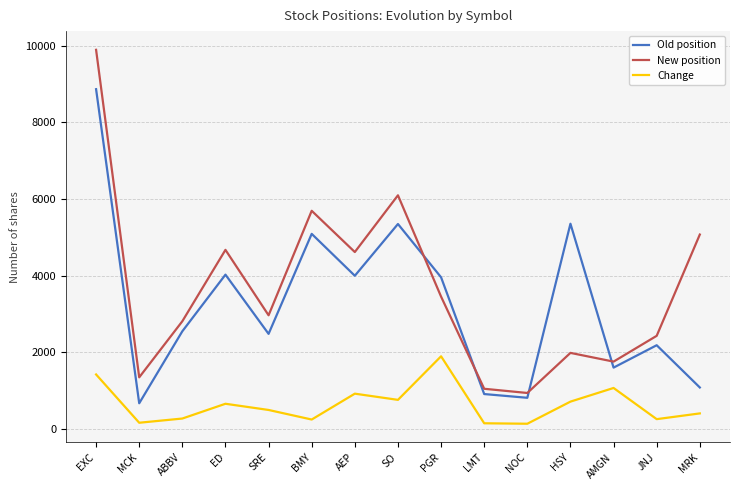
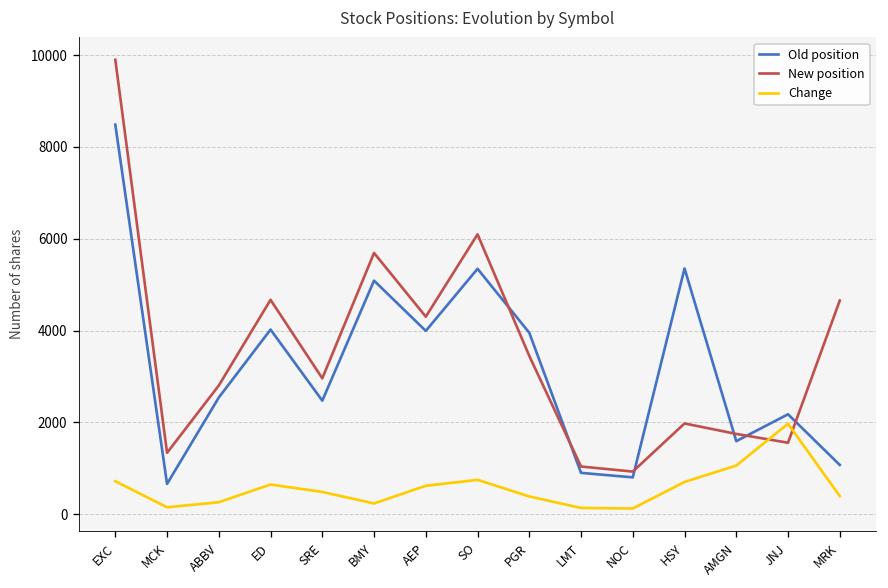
  {
    "Old position": {
-     "EXC": 8900,
+     "EXC": 8500,
      "MCK": 700,
      "ABBV": 2500,
      "ED": 4000,
      "SRE": 2500,
      "BMY": 5100,
      "AEP": 4000,
      "SO": 5300,
      "PGR": 4000,
      "LMT": 900,
      "NOC": 800,
      "HSY": 5400,
      "AMGN": 1600,
      "JNJ": 2200,
      "MRK": 1100
    },
    "New position": {
      "EXC": 9900,
      "MCK": 1300,
      "ABBV": 2800,
      "ED": 4700,
      "SRE": 3000,
      "BMY": 5700,
-     "AEP": 4600,
+     "AEP": 4300,
      "SO": 6100,
      "PGR": 3400,
      "LMT": 1000,
      "NOC": 900,
      "HSY": 2000,
      "AMGN": 1800,
-     "JNJ": 2400,
-     "MRK": 5100
+     "JNJ": 1600,
+     "MRK": 4700
    },
    "Change": {
-     "EXC": 1400,
+     "EXC": 700,
      "MCK": 200,
      "ABBV": 300,
      "ED": 600,
      "SRE": 500,
      "BMY": 200,
-     "AEP": 900,
+     "AEP": 600,
      "SO": 800,
-     "PGR": 1900,
+     "PGR": 400,
      "LMT": 100,
      "NOC": 100,
      "HSY": 700,
      "AMGN": 1100,
-     "JNJ": 200,
+     "JNJ": 2000,
      "MRK": 400
    }
  }
